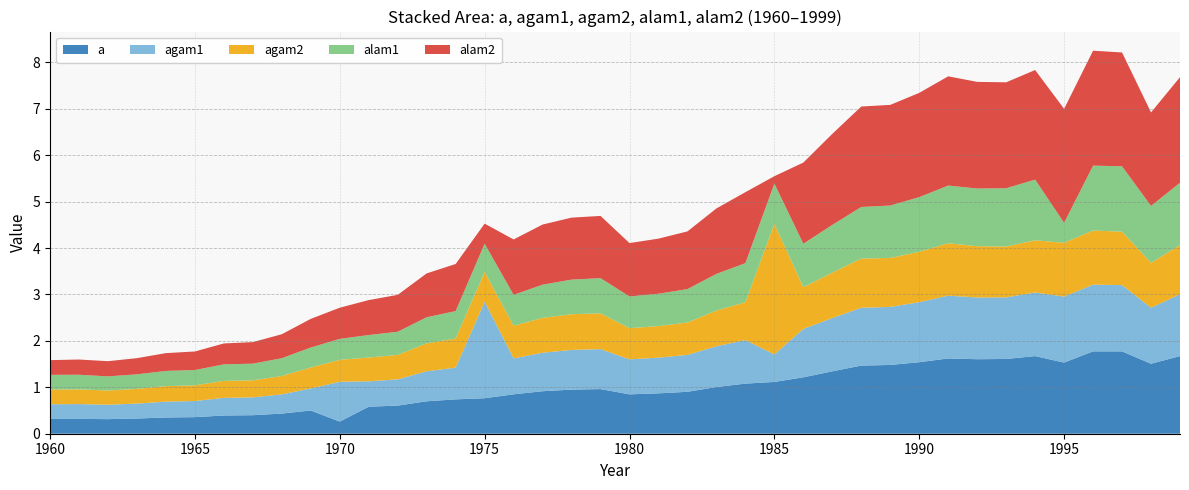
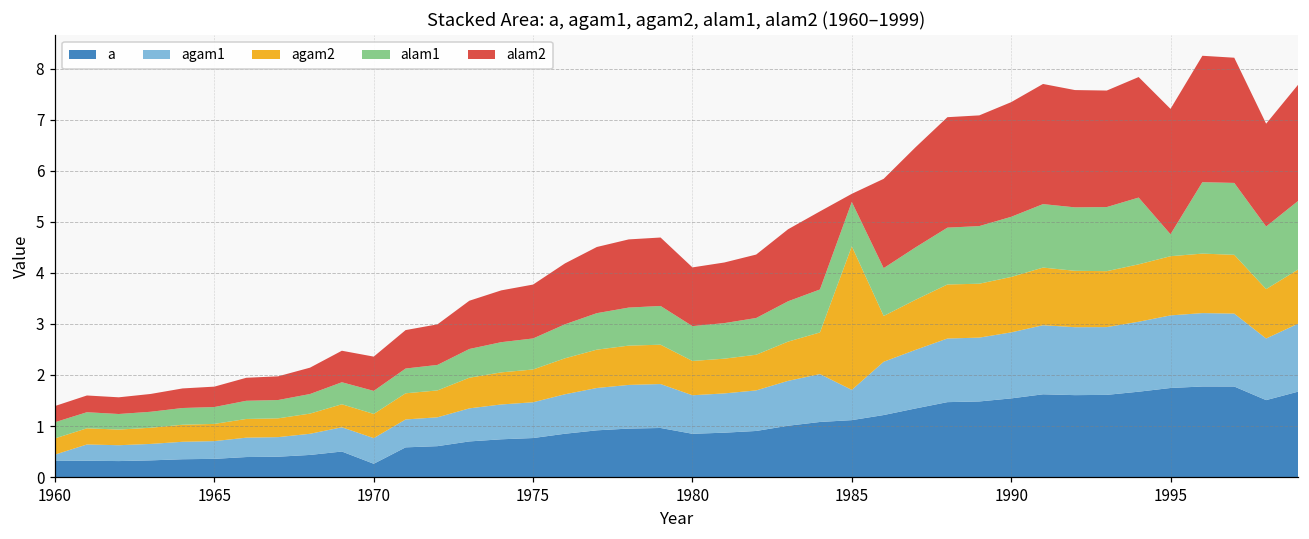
  {
    "a": {
      "1960": 0.3,
      "1965": 0.4,
      "1970": 0.3,
      "1975": 0.8,
      "1980": 0.8,
      "1985": 1.1,
      "1990": 1.5,
-     "1995": 1.5
+     "1995": 1.7
    },
    "agam1": {
-     "1960": 0.3,
+     "1960": 0.1,
      "1965": 0.3,
-     "1970": 0.9,
-     "1975": 2.1,
+     "1970": 0.5,
+     "1975": 0.7,
      "1980": 0.8,
      "1985": 0.6,
      "1990": 1.3,
      "1995": 1.4
    },
    "agam2": {
      "1960": 0.3,
      "1965": 0.3,
      "1970": 0.5,
      "1975": 0.6,
      "1980": 0.7,
      "1985": 2.8,
      "1990": 1.1,
      "1995": 1.2
    },
    "alam1": {
      "1960": 0.3,
      "1965": 0.3,
      "1970": 0.5,
      "1975": 0.6,
      "1980": 0.7,
      "1985": 0.9,
      "1990": 1.2,
      "1995": 0.4
    },
    "alam2": {
      "1960": 0.3,
      "1965": 0.4,
      "1970": 0.7,
-     "1975": 0.4,
+     "1975": 1.1,
      "1980": 1.1,
      "1985": 0.2,
      "1990": 2.2,
      "1995": 2.5
    }
  }
